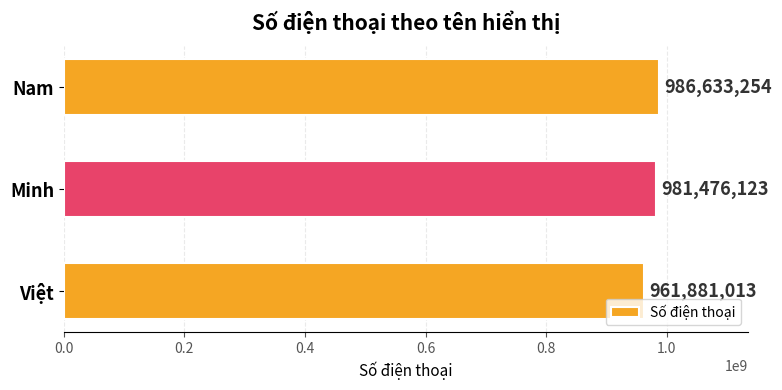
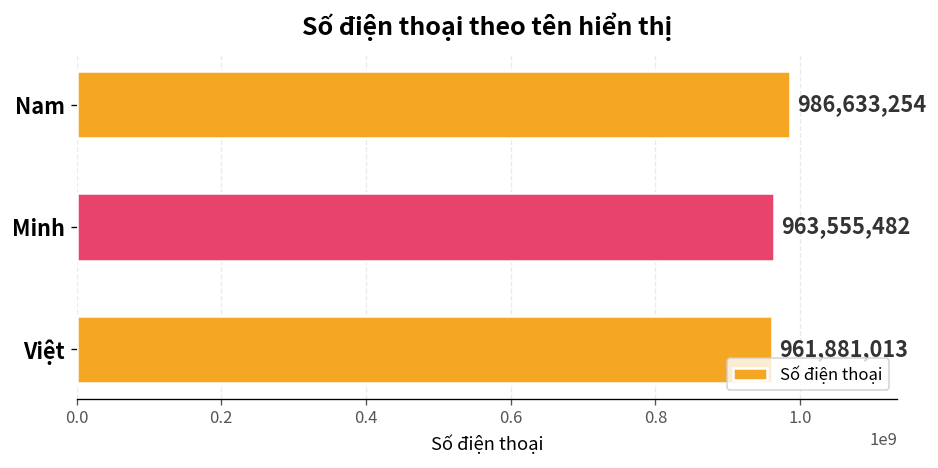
  {
    "Nam": "986,633,254",
-   "Minh": "981,476,123"
+   "Minh": "963,555,482"
  }
